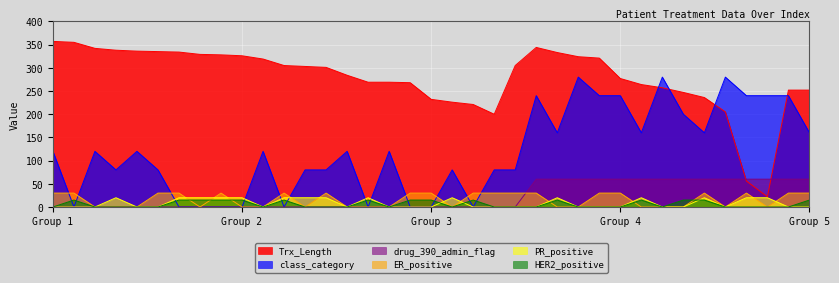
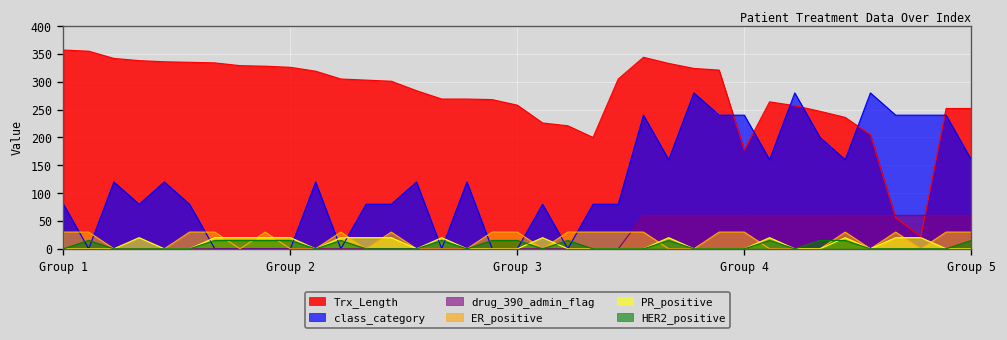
  {
    "Trx_Length": {
      "Group 1": 360,
      "Group 2": 330,
-     "Group 3": 230,
-     "Group 4": 280,
+     "Group 3": 260,
+     "Group 4": 180,
      "Group 5": 250
    },
    "class_category": {
-     "Group 1": 120,
+     "Group 1": 80,
      "Group 4": 240,
      "Group 5": 160
    },
    "drug_390_admin_flag": {
      "Group 4": 60,
      "Group 5": 60
    },
    "ER_positive": {
      "Group 1": 30,
      "Group 3": 30,
      "Group 4": 30,
      "Group 5": 30
    },
    "PR_positive": {
      "Group 5": 0
    },
    "HER2_positive": {
      "Group 3": 20,
      "Group 5": 20
    }
  }
